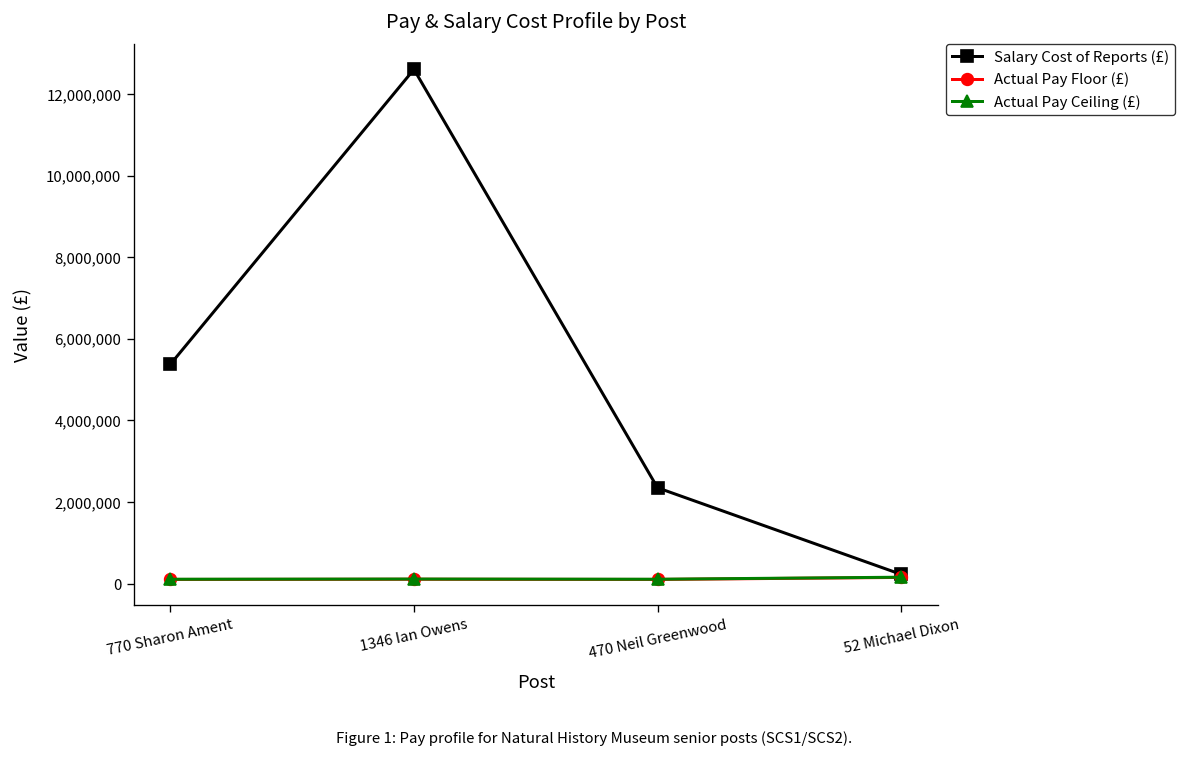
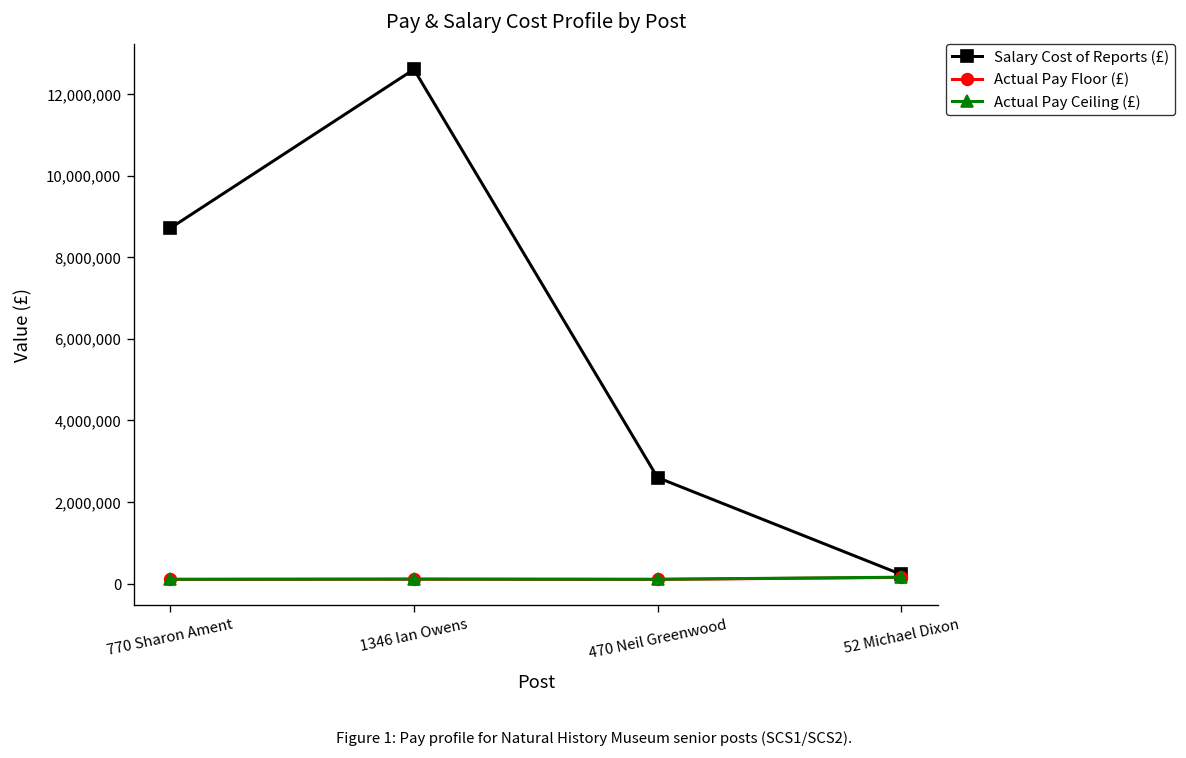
  {
    "Salary Cost of Reports (£)": {
-     "770 Sharon Ament": "5,400,000",
+     "770 Sharon Ament": "8,700,000",
      "1346 Ian Owens": "12,600,000",
-     "470 Neil Greenwood": "2,400,000"
+     "470 Neil Greenwood": "2,600,000"
    }
  }
